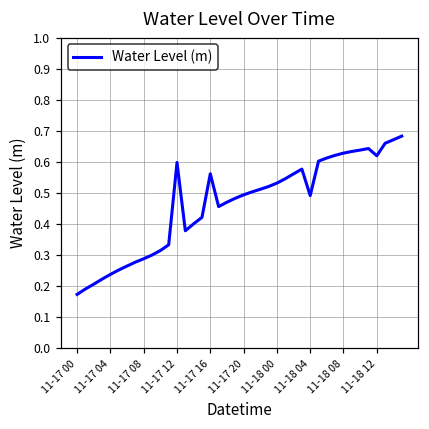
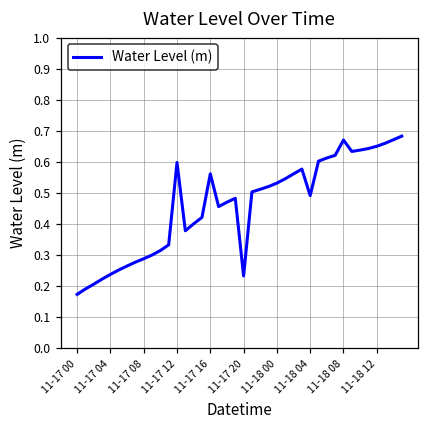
  {
    "11-17 00": 0.17,
    "11-17 04": 0.24,
    "11-17 08": 0.29,
    "11-17 12": 0.60,
    "11-17 16": 0.56,
-   "11-17 20": 0.49,
+   "11-17 20": 0.23,
    "11-18 00": 0.53,
    "11-18 04": 0.49,
-   "11-18 08": 0.63,
-   "11-18 12": 0.62
+   "11-18 08": 0.67,
+   "11-18 12": 0.65
  }
